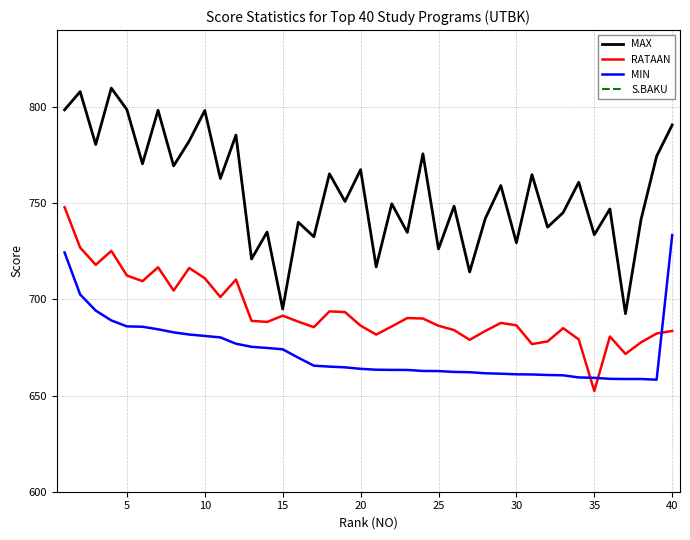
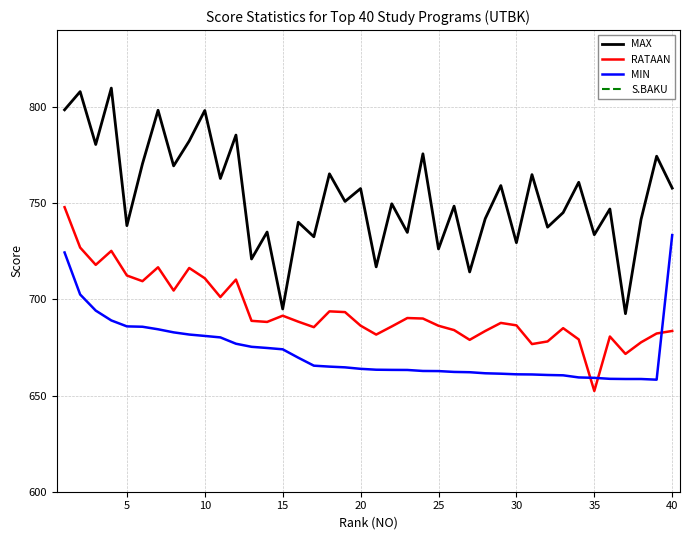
  {
    "MAX": {
-     "5": 799,
+     "5": 738,
      "10": 798,
      "15": 695,
-     "20": 767,
+     "20": 758,
      "25": 726,
      "30": 729,
      "35": 734,
-     "40": 791
+     "40": 758
    },
    "RATAAN": {
      "5": 712,
      "10": 711,
      "15": 692,
      "20": 686,
      "25": 686,
      "30": 687,
      "35": 652,
      "40": 684
    },
    "MIN": {
      "5": 686,
      "10": 681,
      "15": 674,
      "20": 664,
      "25": 663,
      "30": 661,
      "35": 659,
      "40": 733
    }
  }
